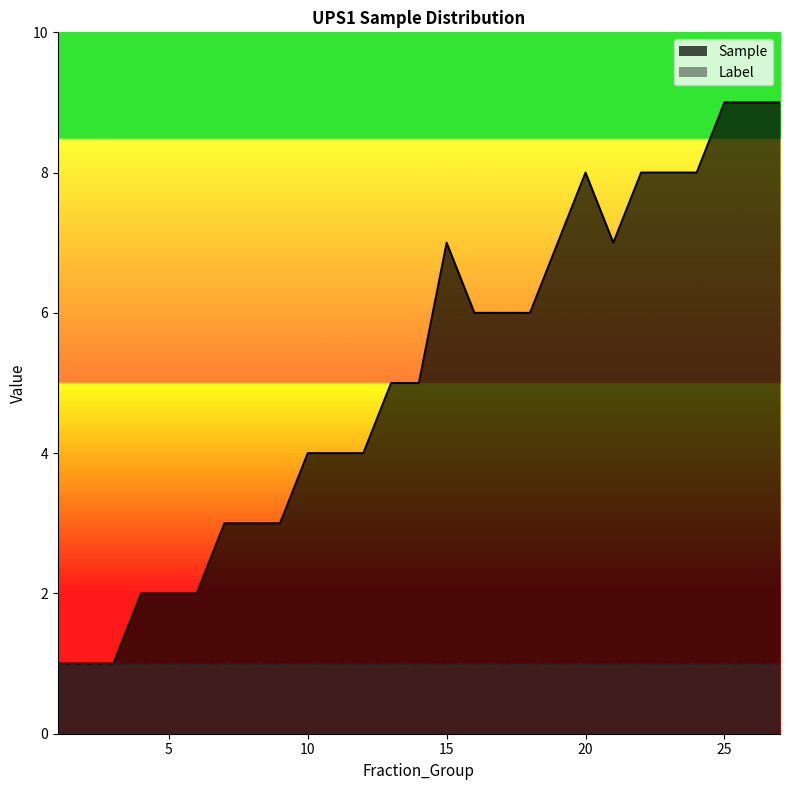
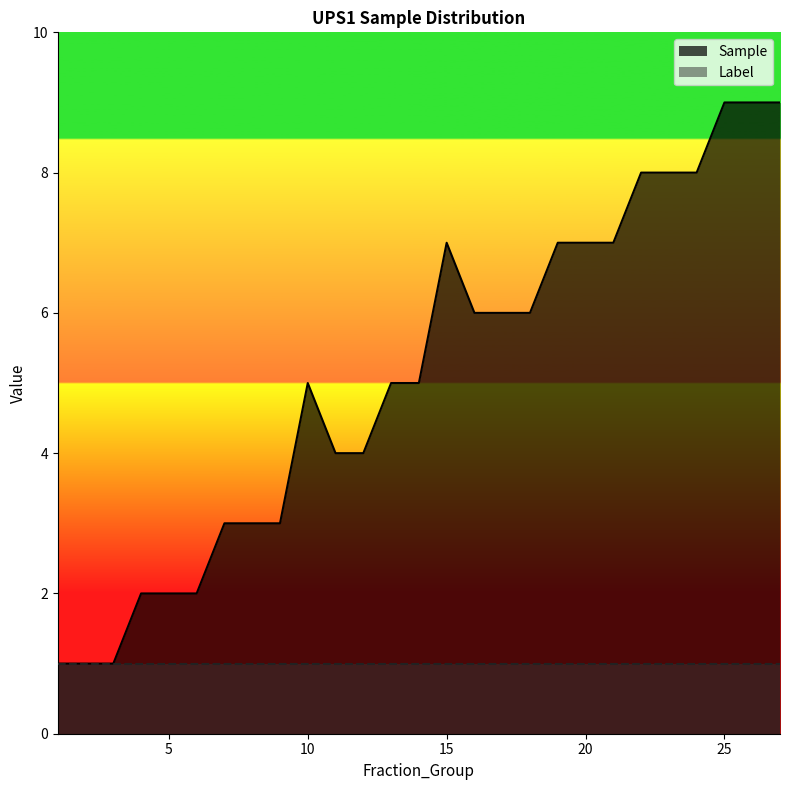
  {
    "Sample": {
      "5": 2,
-     "10": 4,
+     "10": 5,
      "15": 7,
-     "20": 8,
+     "20": 7,
      "25": 9
    },
    "Label": {
      "5": 1,
      "10": 1,
      "15": 1,
      "20": 1,
      "25": 1
    }
  }
